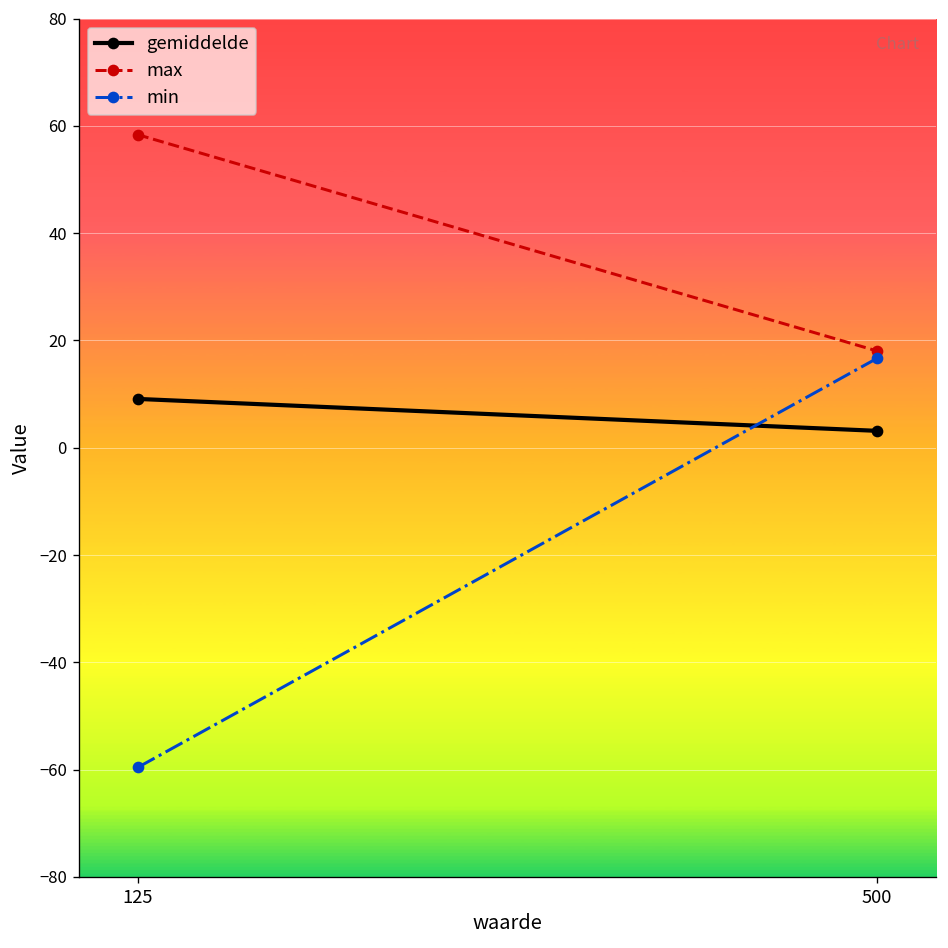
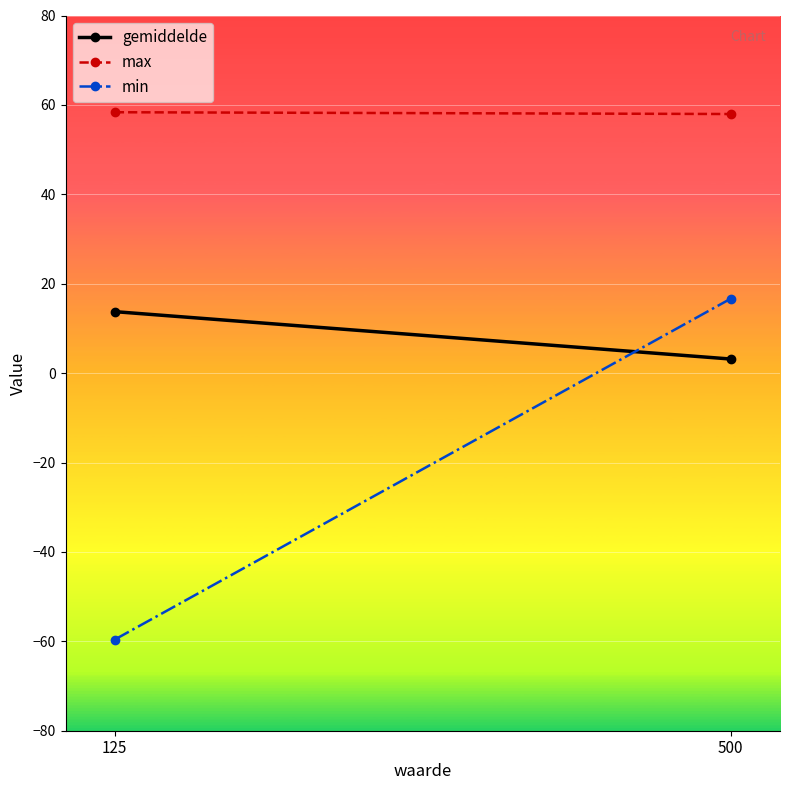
  {
    "gemiddelde": {
-     "125": 9,
+     "125": 14,
      "500": 3
    },
    "max": {
      "125": 58,
-     "500": 18
+     "500": 58
    },
    "min": {
      "125": -60,
      "500": 17
    }
  }
